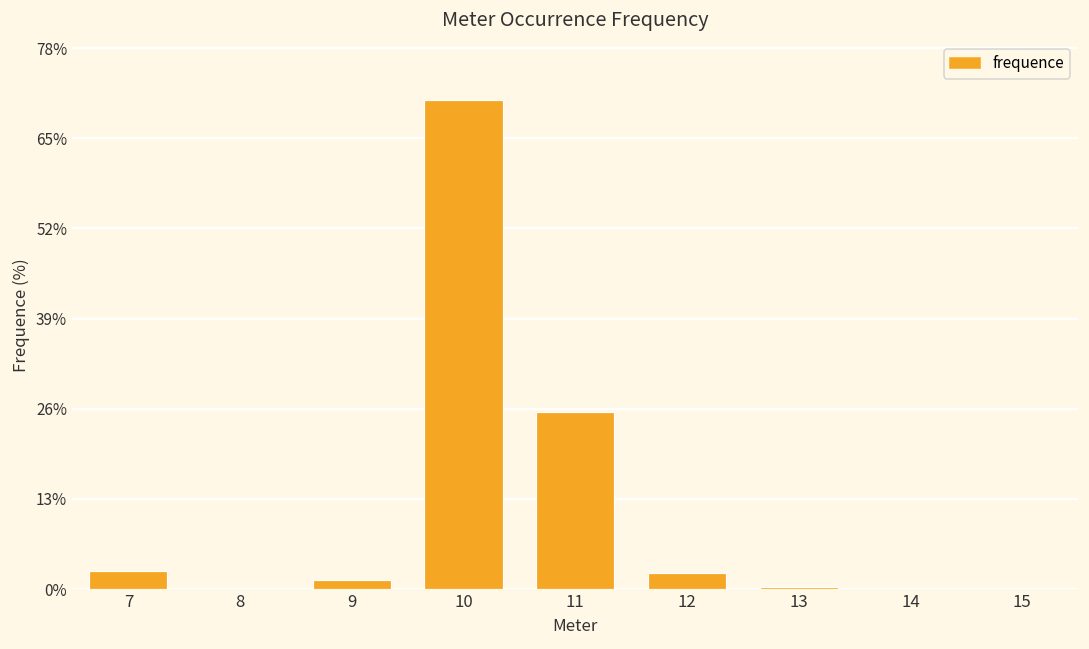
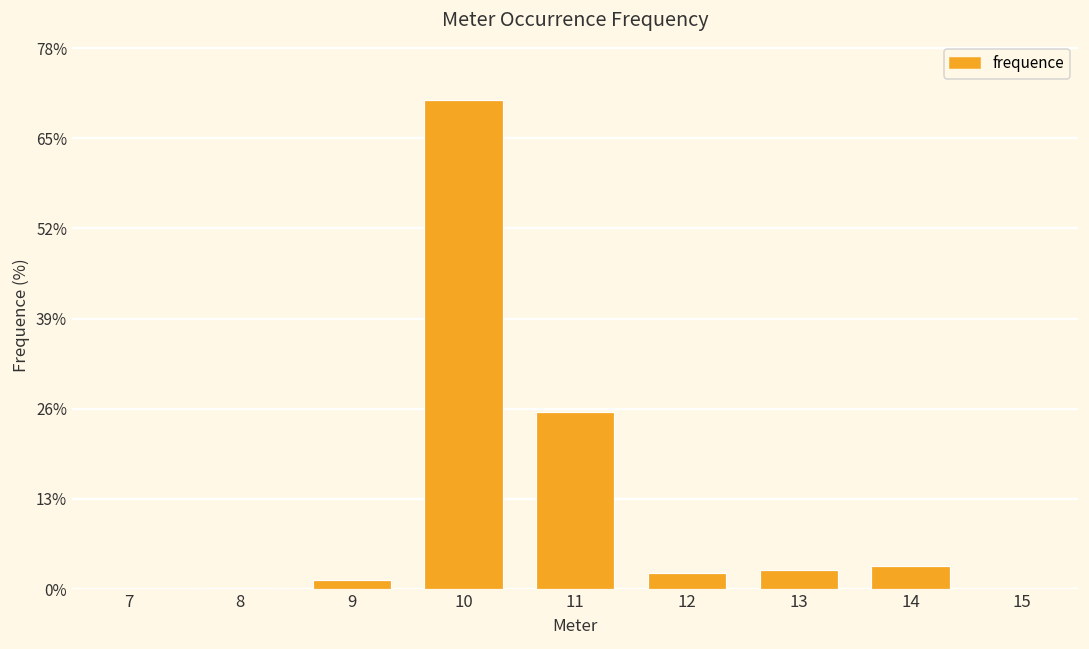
  {
-   "7": "3%",
+   "7": "0%",
    "9": "1%",
    "10": "70%",
    "11": "25%",
    "12": "2%",
-   "13": "0%",
-   "14": "0%"
+   "13": "3%",
+   "14": "3%"
  }
